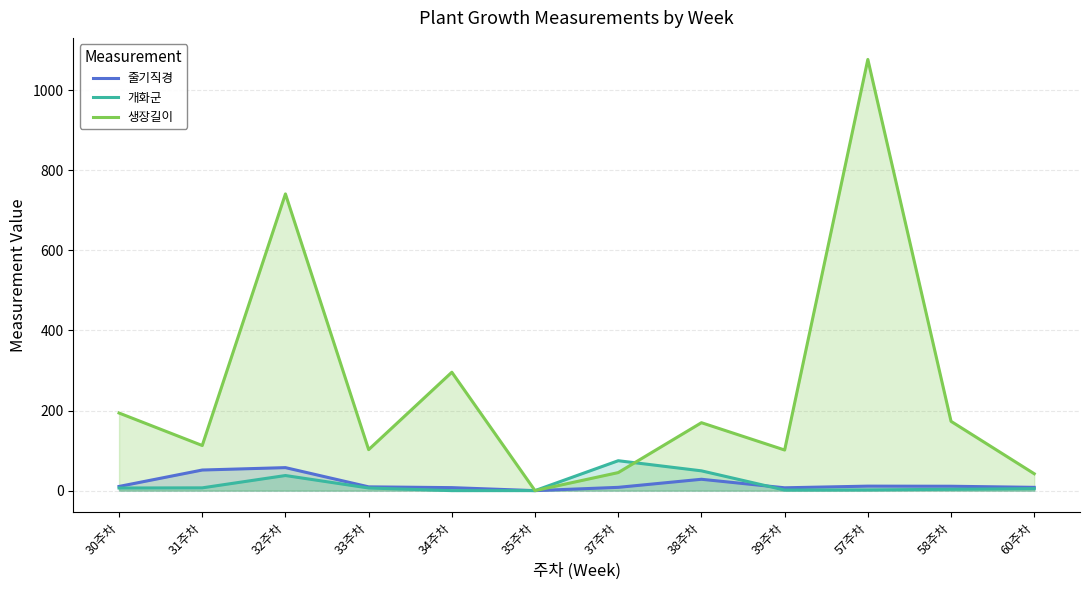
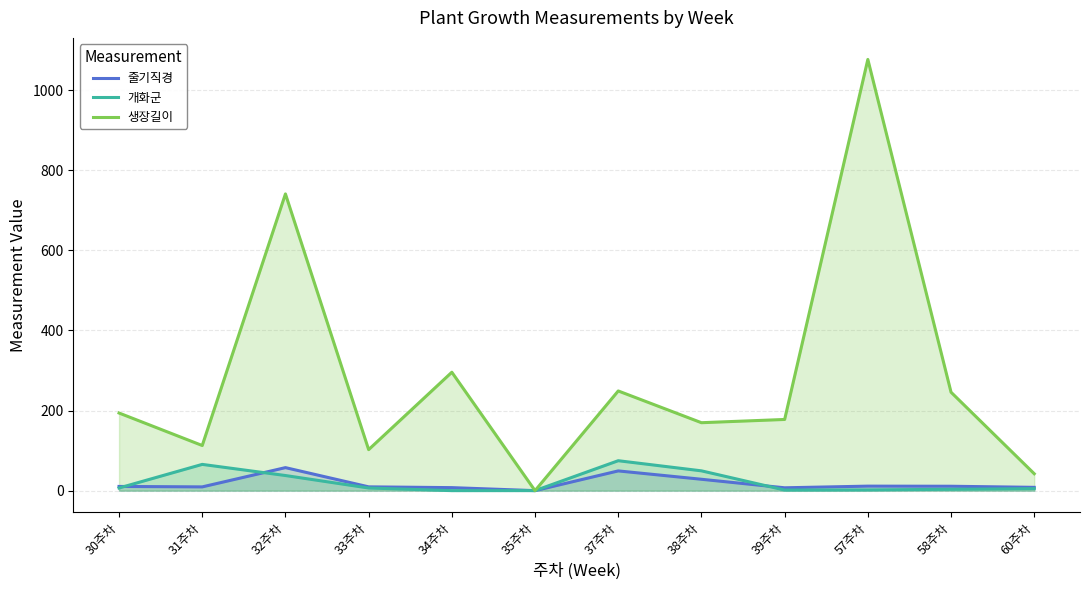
  {
    "줄기직경": {
-     "31주차": 50,
+     "31주차": 10,
      "32주차": 60,
      "34주차": 10,
-     "37주차": 10,
+     "37주차": 50,
      "38주차": 30,
      "57주차": 10,
      "58주차": 10
    },
    "개화군": {
-     "31주차": 10,
+     "31주차": 70,
      "32주차": 40,
      "34주차": 0,
      "37주차": 70,
      "38주차": 50,
      "57주차": 0,
      "58주차": 0
    },
    "생장길이": {
      "30주차": 190,
      "31주차": 110,
      "32주차": 740,
      "33주차": 100,
      "34주차": 300,
-     "37주차": 50,
+     "37주차": 250,
      "38주차": 170,
-     "39주차": 100,
+     "39주차": 180,
      "57주차": 1080,
-     "58주차": 170,
+     "58주차": 250,
      "60주차": 40
    }
  }
